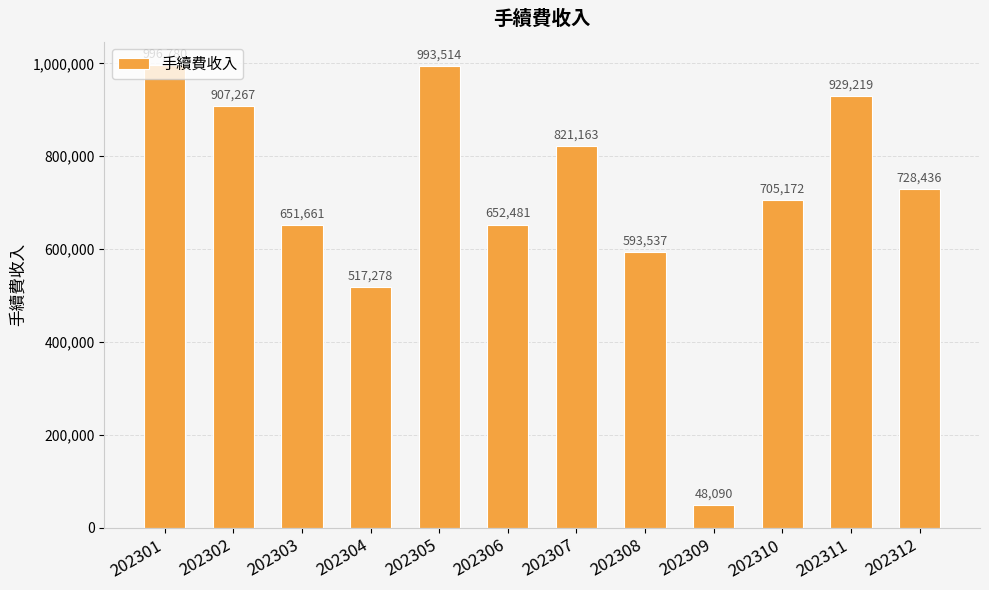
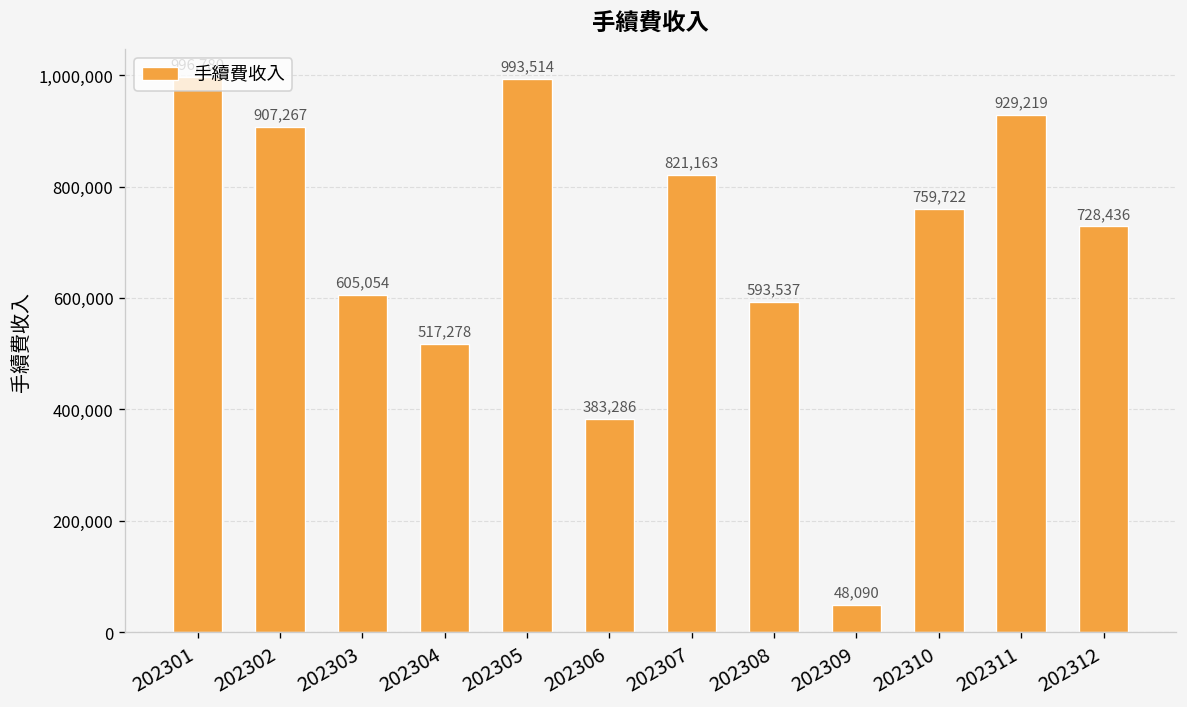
  {
    "202302": "907,267",
-   "202303": "651,661",
+   "202303": "605,054",
    "202304": "517,278",
    "202305": "993,514",
-   "202306": "652,481",
+   "202306": "383,286",
    "202307": "821,163",
    "202308": "593,537",
    "202309": "48,090",
-   "202310": "705,172",
+   "202310": "759,722",
    "202311": "929,219",
    "202312": "728,436"
  }
